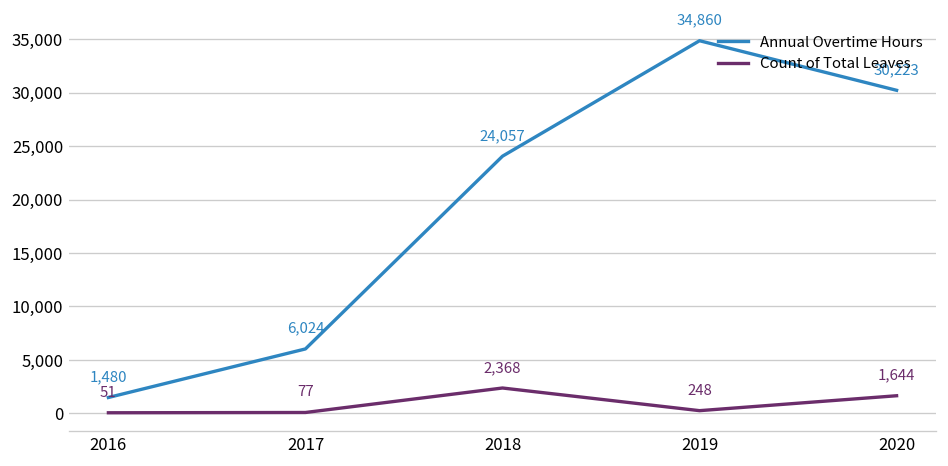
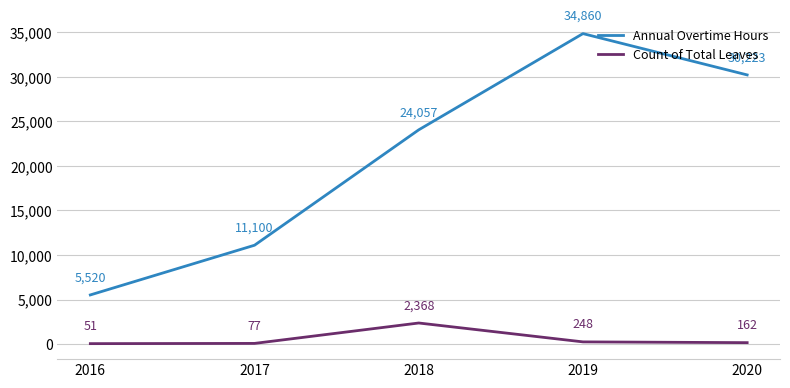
  {
    "Annual Overtime Hours": {
-     "2016": "1,480",
-     "2017": "6,024",
+     "2016": "5,520",
+     "2017": "11,100",
      "2018": "24,057",
      "2019": "34,860",
      "2020": "30,223"
    },
    "Count of Total Leaves": {
      "2017": "77",
      "2018": "2,368",
      "2019": "248",
-     "2020": "1,644"
+     "2020": "162"
    }
  }
